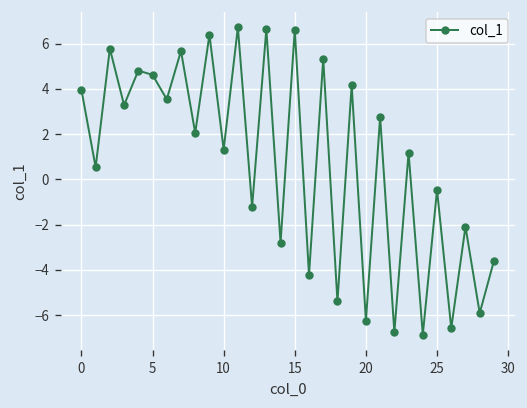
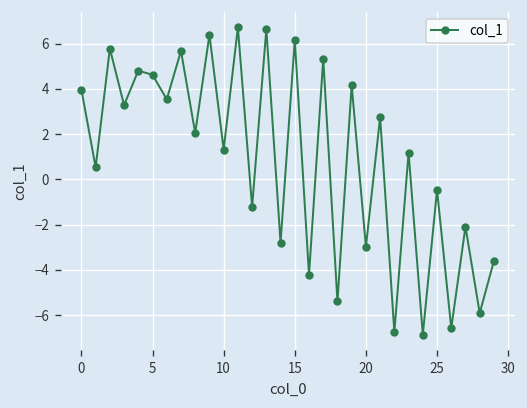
  {
    "0": 4.0,
    "5": 4.6,
    "10": 1.3,
-   "15": 6.6,
-   "20": -6.3,
+   "15": 6.2,
+   "20": -3.0,
    "25": -0.5
  }
